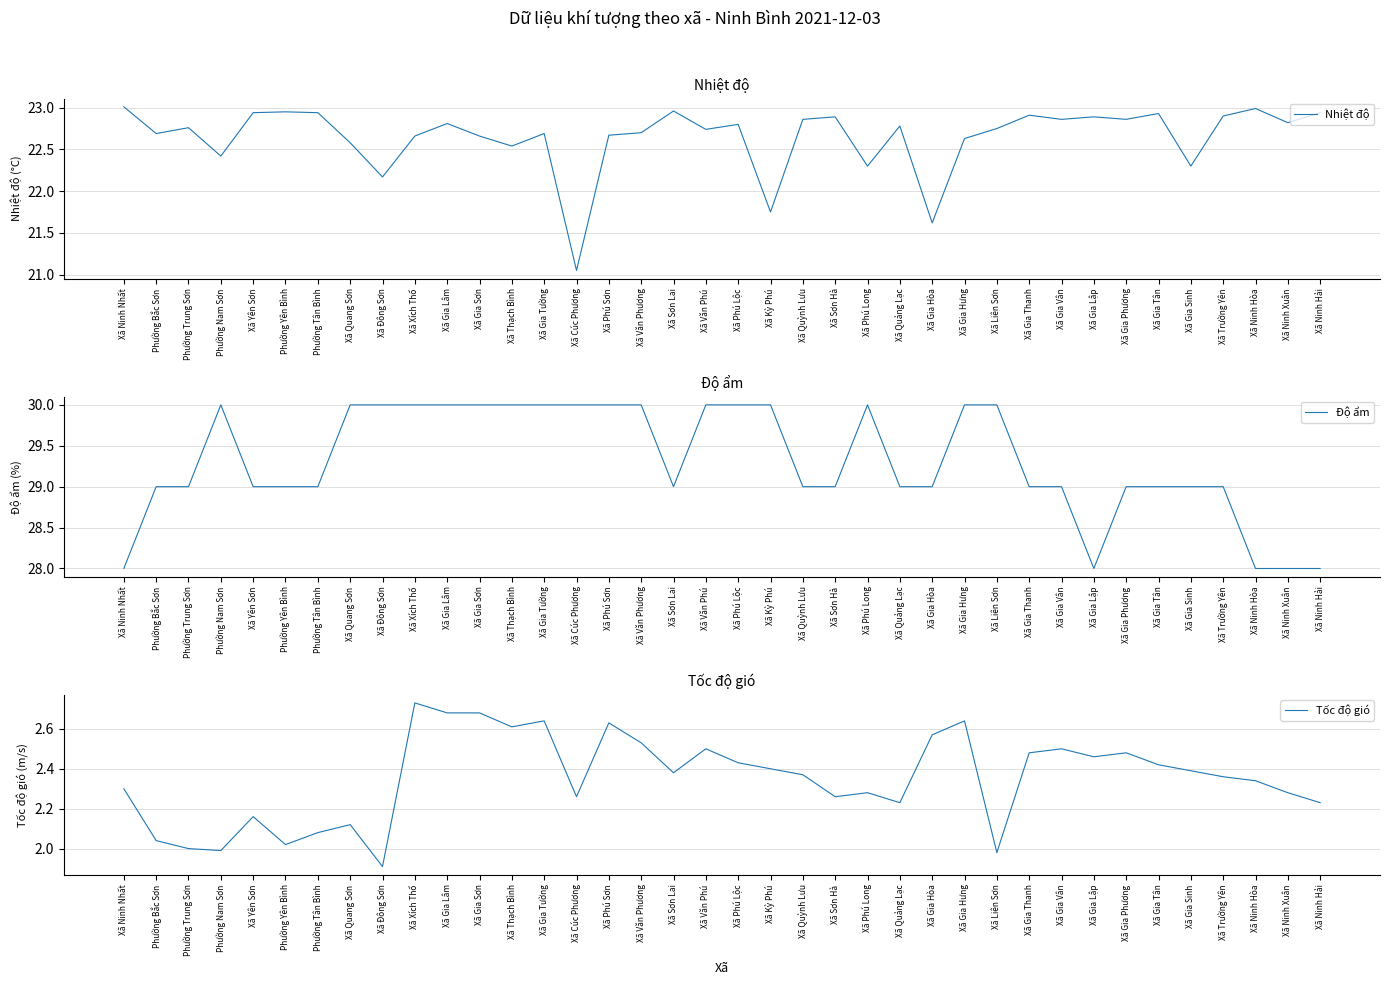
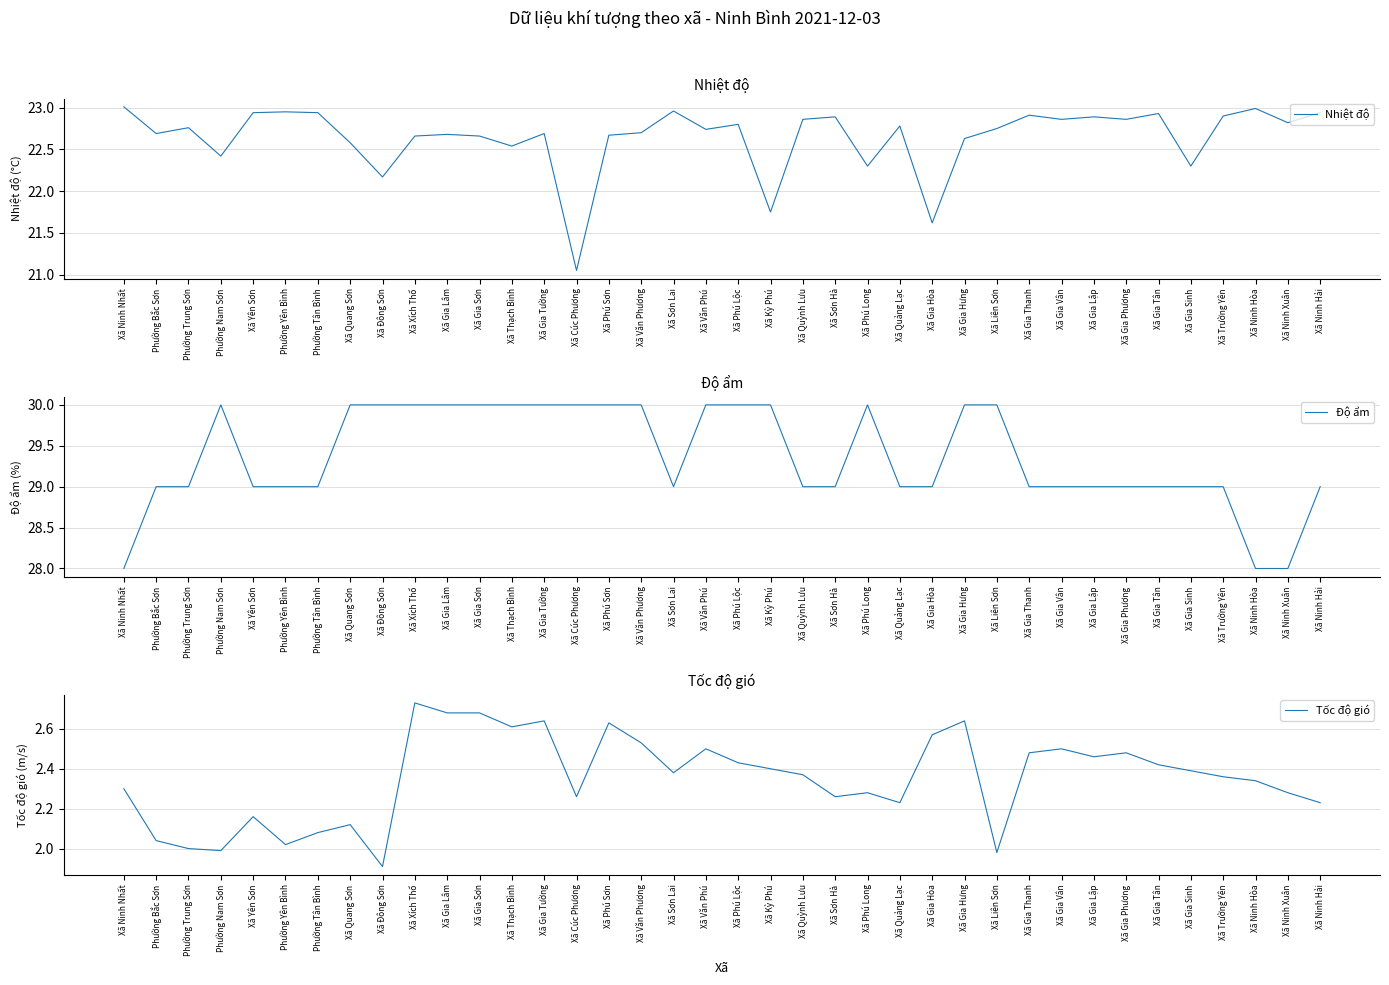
  {
    "Nhiệt độ": {
      "Xã Ninh Nhất": 23.0,
      "Phường Bắc Sơn": 22.7,
      "Phường Trung Sơn": 22.8,
      "Phường Nam Sơn": 22.4,
      "Xã Yên Sơn": 22.9,
      "Phường Yên Bình": 23.0,
      "Phường Tân Bình": 22.9,
      "Xã Quang Sơn": 22.6,
      "Xã Đông Sơn": 22.2,
      "Xã Xích Thổ": 22.7,
-     "Xã Gia Lâm": 22.8,
+     "Xã Gia Lâm": 22.7,
      "Xã Gia Sơn": 22.7,
      "Xã Thạch Bình": 22.5,
      "Xã Gia Tường": 22.7,
      "Xã Cúc Phương": 21.1,
      "Xã Phú Sơn": 22.7,
      "Xã Văn Phương": 22.7,
      "Xã Sơn Lai": 23.0,
      "Xã Văn Phú": 22.7,
      "Xã Phú Lộc": 22.8,
      "Xã Kỳ Phú": 21.8,
      "Xã Quỳnh Lưu": 22.9,
      "Xã Sơn Hà": 22.9,
      "Xã Phú Long": 22.3,
      "Xã Quảng Lạc": 22.8,
      "Xã Gia Hòa": 21.6,
      "Xã Gia Hưng": 22.6,
      "Xã Liên Sơn": 22.8,
      "Xã Gia Thanh": 22.9,
      "Xã Gia Vân": 22.9,
      "Xã Gia Lập": 22.9,
      "Xã Gia Phương": 22.9,
      "Xã Gia Tân": 22.9,
      "Xã Gia Sinh": 22.3,
      "Xã Trường Yên": 22.9,
      "Xã Ninh Hòa": 23.0,
      "Xã Ninh Xuân": 22.8
    },
    "Độ ẩm": {
      "Xã Ninh Nhất": 28,
      "Phường Bắc Sơn": 29,
      "Phường Trung Sơn": 29,
      "Phường Nam Sơn": 30,
      "Xã Yên Sơn": 29,
      "Phường Yên Bình": 29,
      "Phường Tân Bình": 29,
      "Xã Quang Sơn": 30,
      "Xã Đông Sơn": 30,
      "Xã Xích Thổ": 30,
      "Xã Gia Lâm": 30,
      "Xã Gia Sơn": 30,
      "Xã Thạch Bình": 30,
      "Xã Gia Tường": 30,
      "Xã Cúc Phương": 30,
      "Xã Phú Sơn": 30,
      "Xã Văn Phương": 30,
      "Xã Sơn Lai": 29,
      "Xã Văn Phú": 30,
      "Xã Phú Lộc": 30,
      "Xã Kỳ Phú": 30,
      "Xã Quỳnh Lưu": 29,
      "Xã Sơn Hà": 29,
      "Xã Phú Long": 30,
      "Xã Quảng Lạc": 29,
      "Xã Gia Hòa": 29,
      "Xã Gia Hưng": 30,
      "Xã Liên Sơn": 30,
      "Xã Gia Thanh": 29,
      "Xã Gia Vân": 29,
-     "Xã Gia Lập": 28,
+     "Xã Gia Lập": 29,
      "Xã Gia Phương": 29,
      "Xã Gia Tân": 29,
      "Xã Gia Sinh": 29,
      "Xã Trường Yên": 29,
      "Xã Ninh Hòa": 28,
      "Xã Ninh Xuân": 28,
-     "Xã Ninh Hải": 28
+     "Xã Ninh Hải": 29
    },
    "Tốc độ gió": {
      "Xã Ninh Nhất": 2.30,
      "Phường Bắc Sơn": 2.04,
      "Phường Trung Sơn": 2.00,
      "Phường Nam Sơn": 1.99,
      "Xã Yên Sơn": 2.16,
      "Phường Yên Bình": 2.02,
      "Phường Tân Bình": 2.08,
      "Xã Quang Sơn": 2.12,
      "Xã Đông Sơn": 1.91,
      "Xã Xích Thổ": 2.73,
      "Xã Gia Lâm": 2.68,
      "Xã Gia Sơn": 2.68,
      "Xã Thạch Bình": 2.61,
      "Xã Gia Tường": 2.64,
      "Xã Cúc Phương": 2.26,
      "Xã Phú Sơn": 2.63,
      "Xã Văn Phương": 2.53,
      "Xã Sơn Lai": 2.38,
      "Xã Văn Phú": 2.50,
      "Xã Phú Lộc": 2.43,
      "Xã Kỳ Phú": 2.40,
      "Xã Quỳnh Lưu": 2.37,
      "Xã Sơn Hà": 2.26,
      "Xã Phú Long": 2.28,
      "Xã Quảng Lạc": 2.23,
      "Xã Gia Hòa": 2.57,
      "Xã Gia Hưng": 2.64,
      "Xã Liên Sơn": 1.98,
      "Xã Gia Thanh": 2.48,
      "Xã Gia Vân": 2.50,
      "Xã Gia Lập": 2.46,
      "Xã Gia Phương": 2.48,
      "Xã Gia Tân": 2.42,
      "Xã Gia Sinh": 2.39,
      "Xã Trường Yên": 2.36,
      "Xã Ninh Hòa": 2.34,
      "Xã Ninh Xuân": 2.28,
      "Xã Ninh Hải": 2.23
    }
  }
